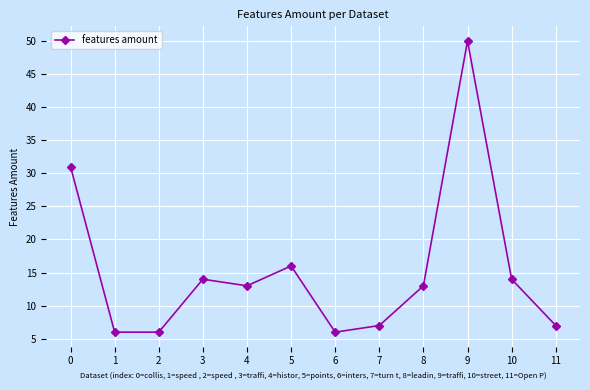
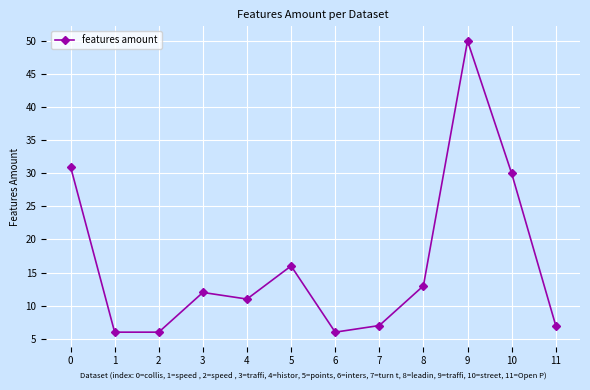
  {
    "0": 31,
    "1": 6,
    "2": 6,
-   "3": 14,
-   "4": 13,
+   "3": 12,
+   "4": 11,
    "5": 16,
    "6": 6,
    "7": 7,
    "8": 13,
    "9": 50,
-   "10": 14,
+   "10": 30,
    "11": 7
  }
